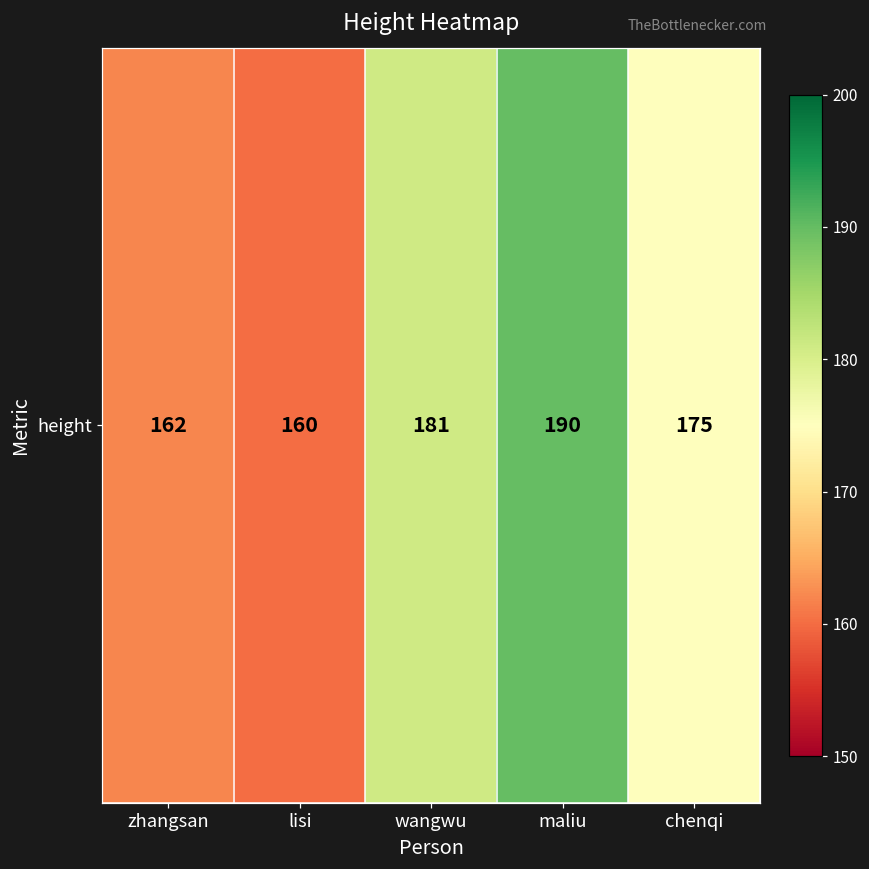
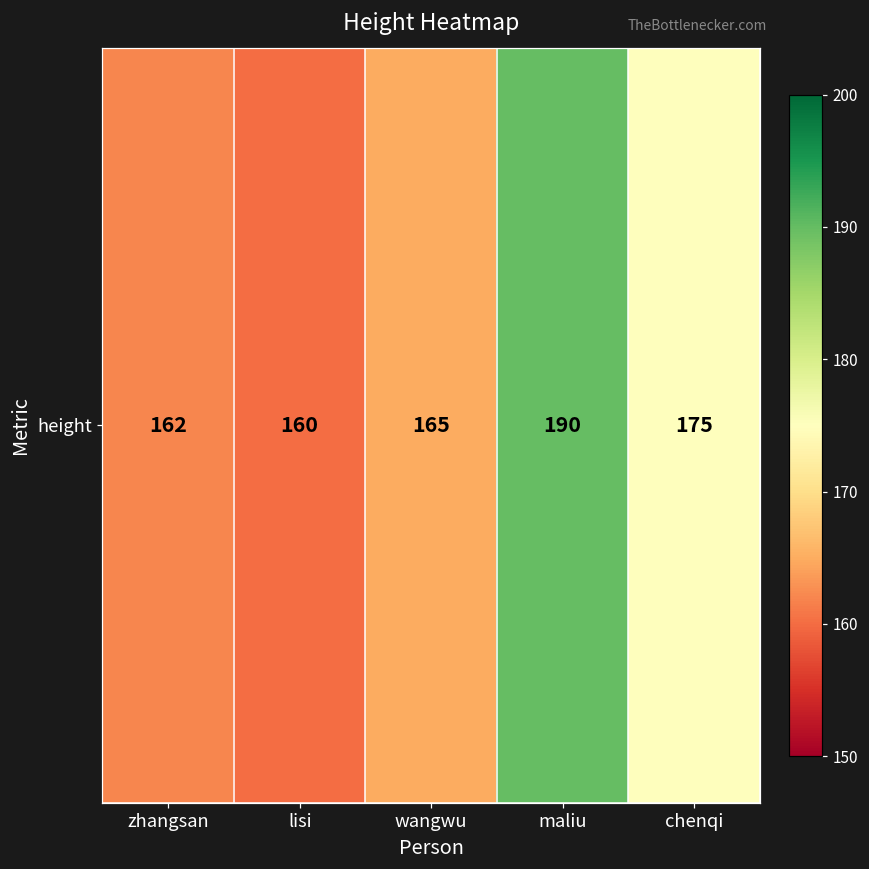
  {
    "height": {
      "zhangsan": 162,
      "lisi": 160,
-     "wangwu": 181,
+     "wangwu": 165,
      "maliu": 190,
      "chenqi": 175
    }
  }
